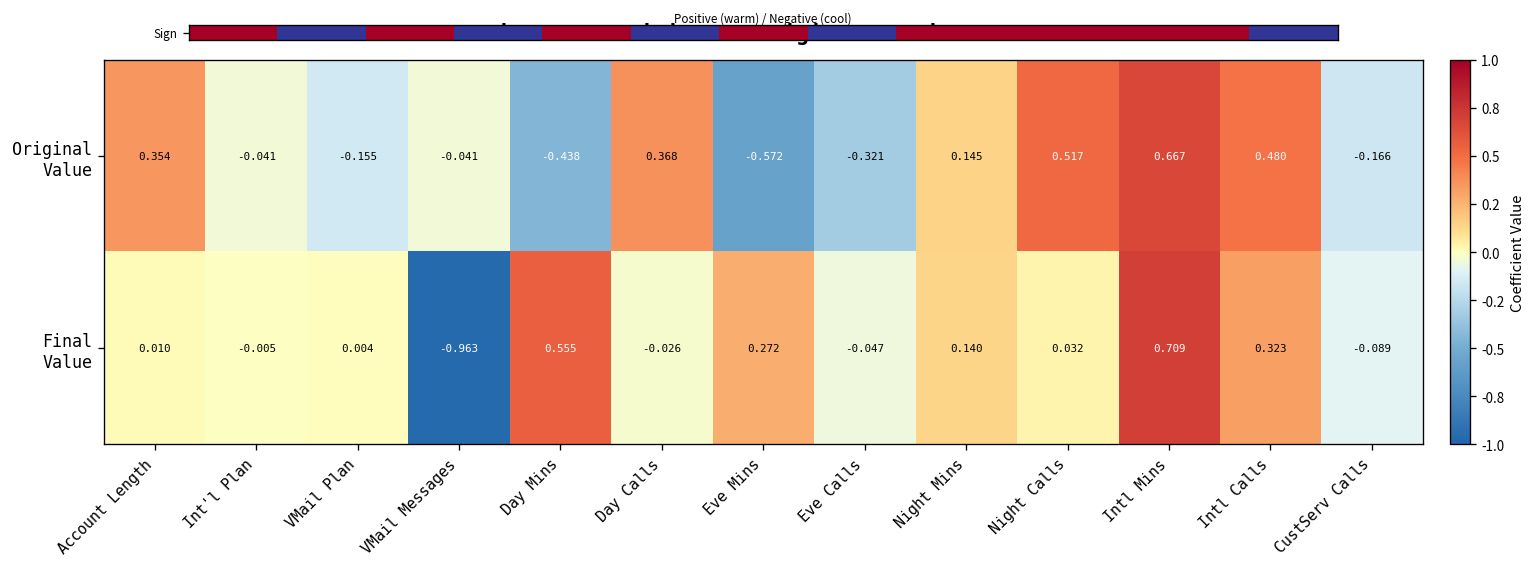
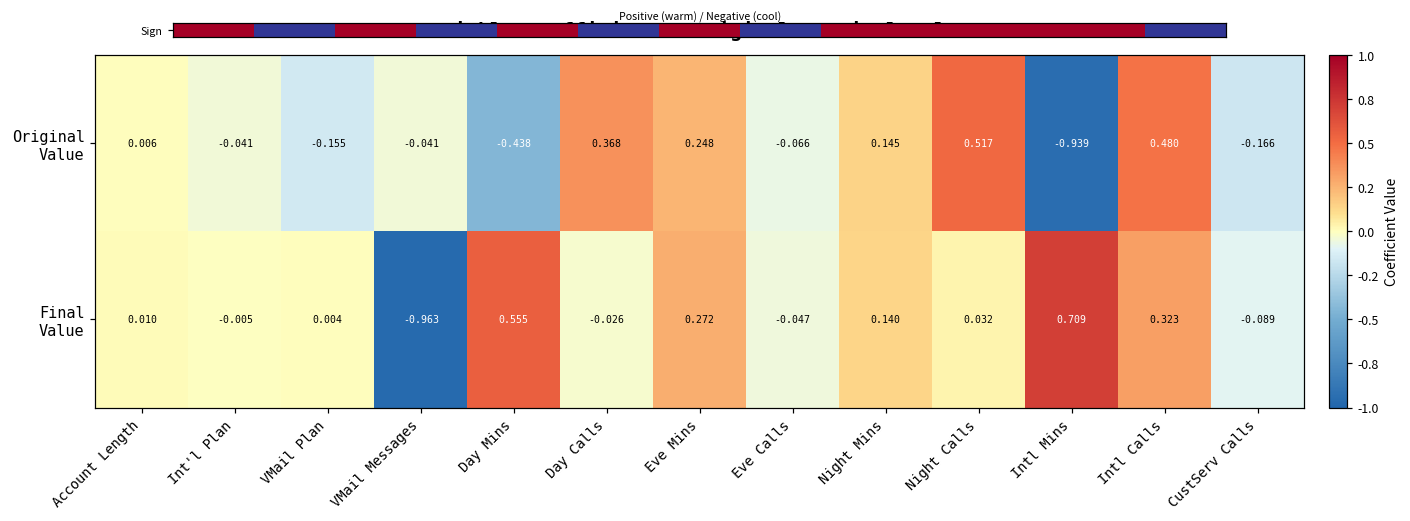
  {
    "Variable Coefficients: Original vs Final Values": {
      "Original Value": {
-       "Account Length": 0.354,
+       "Account Length": 0.006,
        "Int'l Plan": -0.041,
        "VMail Plan": -0.155,
        "VMail Messages": -0.041,
        "Day Mins": -0.438,
        "Day Calls": 0.368,
-       "Eve Mins": -0.572,
-       "Eve Calls": -0.321,
+       "Eve Mins": 0.248,
+       "Eve Calls": -0.066,
        "Night Mins": 0.145,
        "Night Calls": 0.517,
-       "Intl Mins": 0.667,
+       "Intl Mins": -0.939,
        "Intl Calls": 0.480,
        "CustServ Calls": -0.166
      },
      "Final Value": {
        "Account Length": 0.010,
        "Int'l Plan": -0.005,
        "VMail Plan": 0.004,
        "VMail Messages": -0.963,
        "Day Mins": 0.555,
        "Day Calls": -0.026,
        "Eve Mins": 0.272,
        "Eve Calls": -0.047,
        "Night Mins": 0.140,
        "Night Calls": 0.032,
        "Intl Mins": 0.709,
        "Intl Calls": 0.323,
        "CustServ Calls": -0.089
      }
    }
  }
